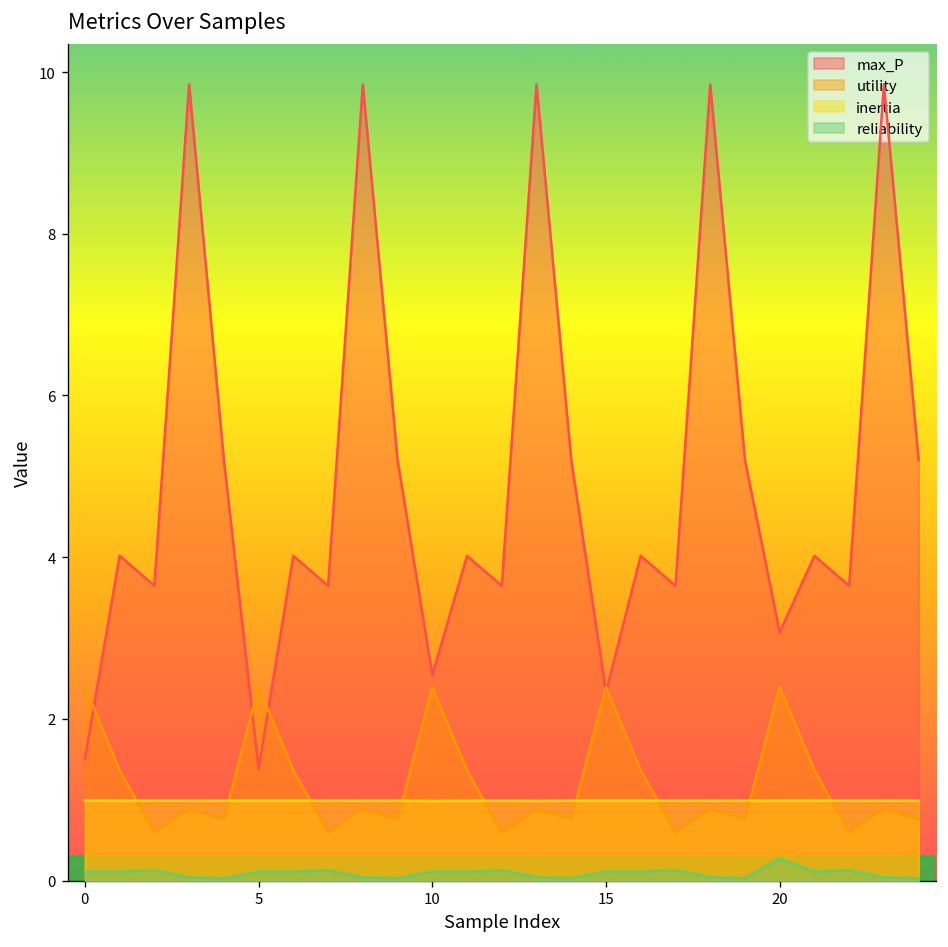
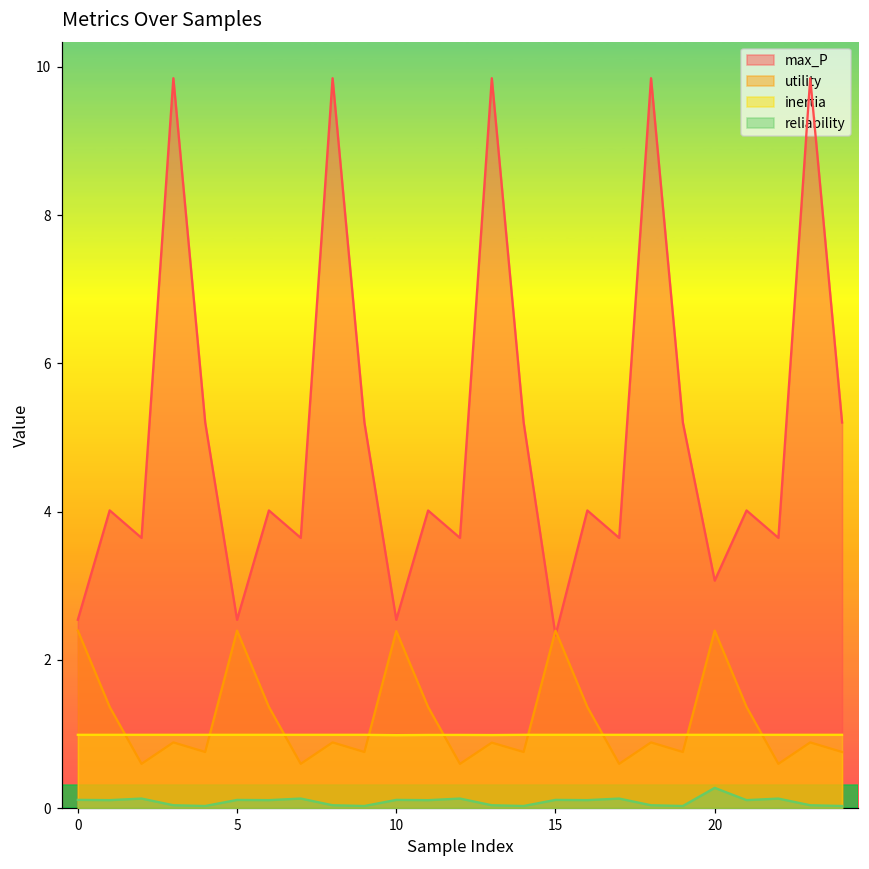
  {
    "max_P": {
-     "0": 1.5,
-     "5": 1.4,
+     "0": 2.5,
+     "5": 2.5,
      "10": 2.5,
      "15": 2.3,
      "20": 3.1
    }
  }
